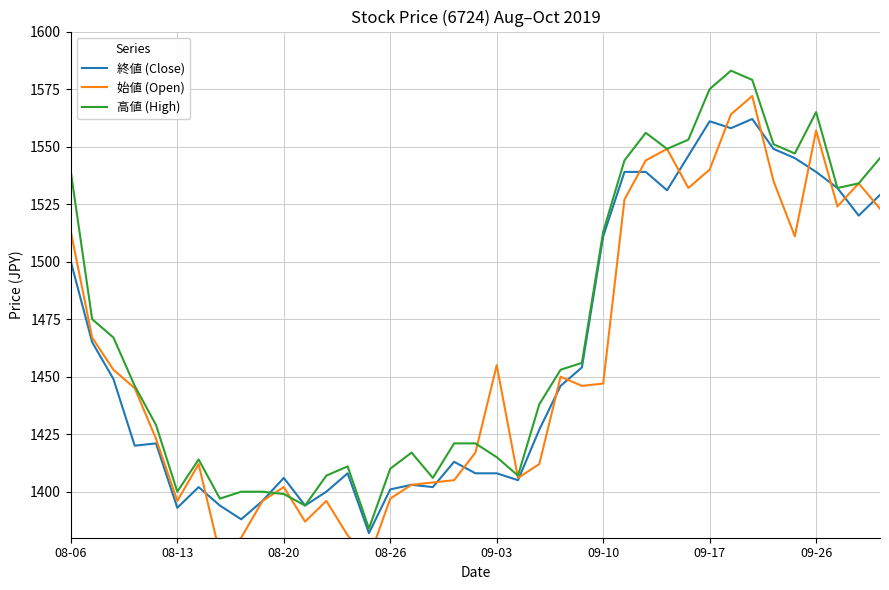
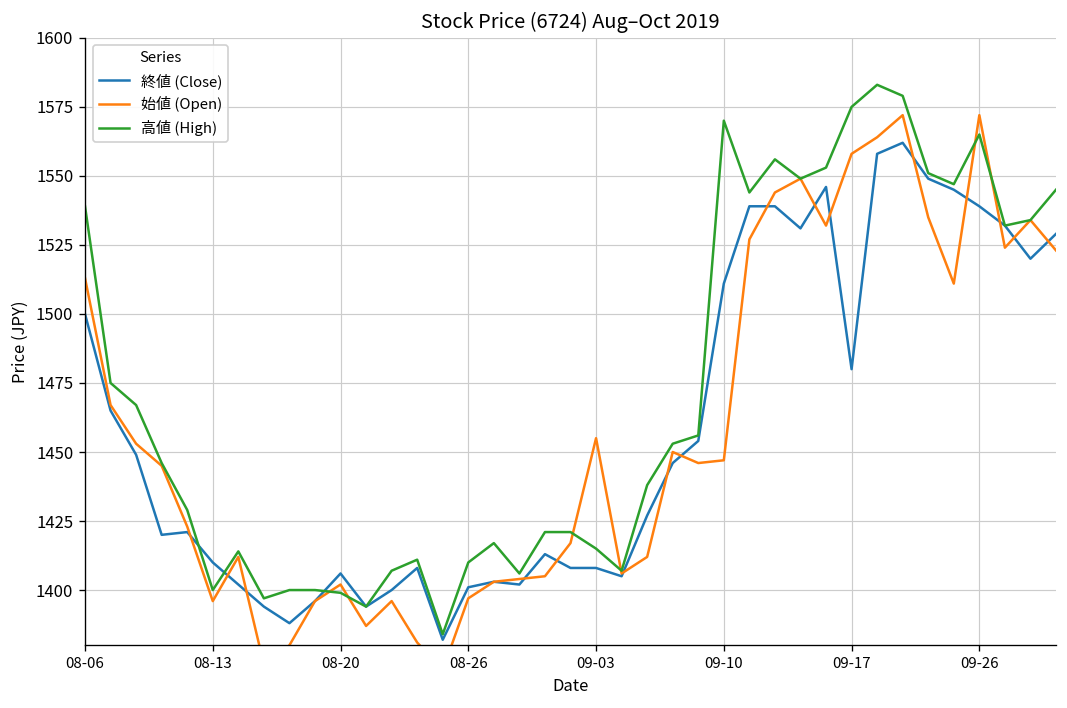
  {
    "終値 (Close)": {
      "08-06": 1500,
-     "08-13": 1393,
+     "08-13": 1410,
      "08-20": 1406,
      "08-26": 1401,
      "09-03": 1408,
      "09-10": 1511,
-     "09-17": 1561,
+     "09-17": 1480,
      "09-26": 1539
    },
    "始値 (Open)": {
      "08-06": 1513,
      "08-13": 1396,
      "08-20": 1402,
      "08-26": 1397,
      "09-03": 1455,
      "09-10": 1447,
-     "09-17": 1540,
-     "09-26": 1557
+     "09-17": 1558,
+     "09-26": 1572
    },
    "高値 (High)": {
      "08-06": 1539,
      "08-13": 1400,
      "08-20": 1399,
      "08-26": 1410,
      "09-03": 1415,
-     "09-10": 1513,
+     "09-10": 1570,
      "09-17": 1575,
      "09-26": 1565
    }
  }
